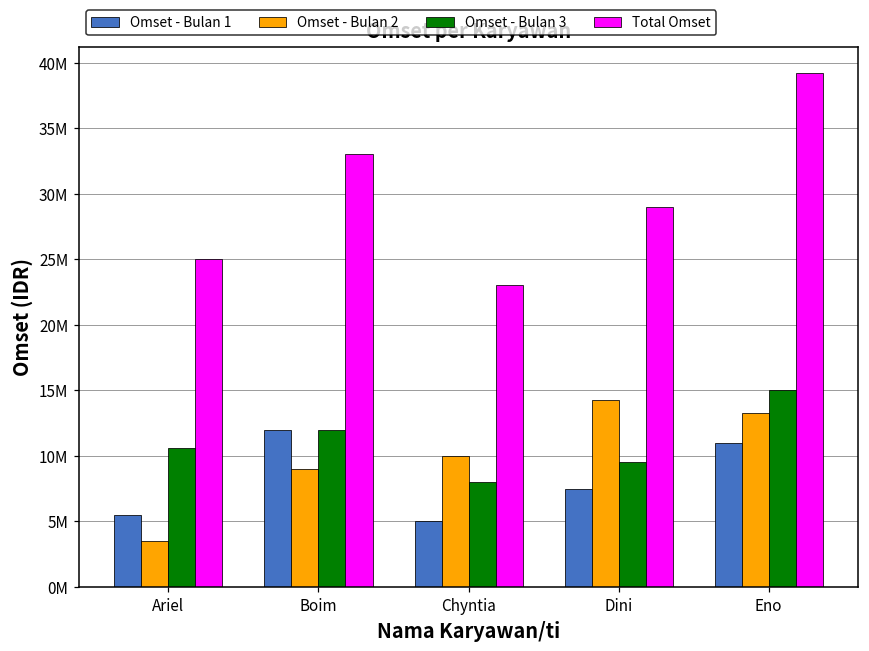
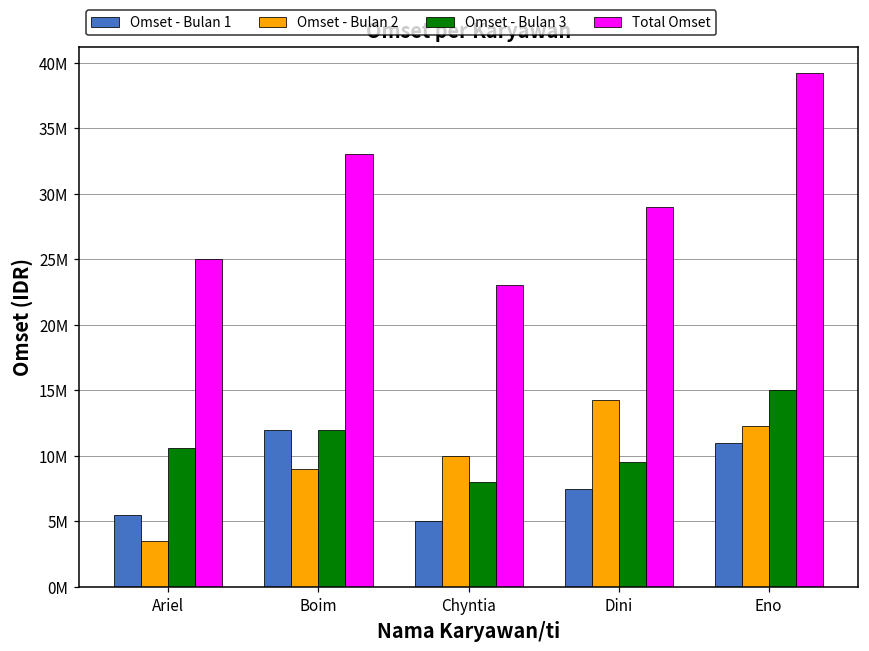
  {
    "Omset - Bulan 1": {
      "Ariel": 5500000,
      "Boim": 12000000,
      "Chyntia": 5000000,
      "Dini": 7500000,
      "Eno": 11000000
    },
    "Omset - Bulan 2": {
      "Ariel": 3500000,
      "Boim": 9000000,
      "Chyntia": 10000000,
      "Dini": 14300000,
-     "Eno": 13300000
+     "Eno": 12300000
    },
    "Omset - Bulan 3": {
      "Ariel": 10600000,
      "Boim": 12000000,
      "Chyntia": 8000000,
      "Dini": 9500000,
      "Eno": 15000000
    },
    "Total Omset": {
      "Ariel": 25000000,
      "Boim": 33000000,
      "Chyntia": 23000000,
      "Dini": 29000000,
      "Eno": 39300000
    }
  }
